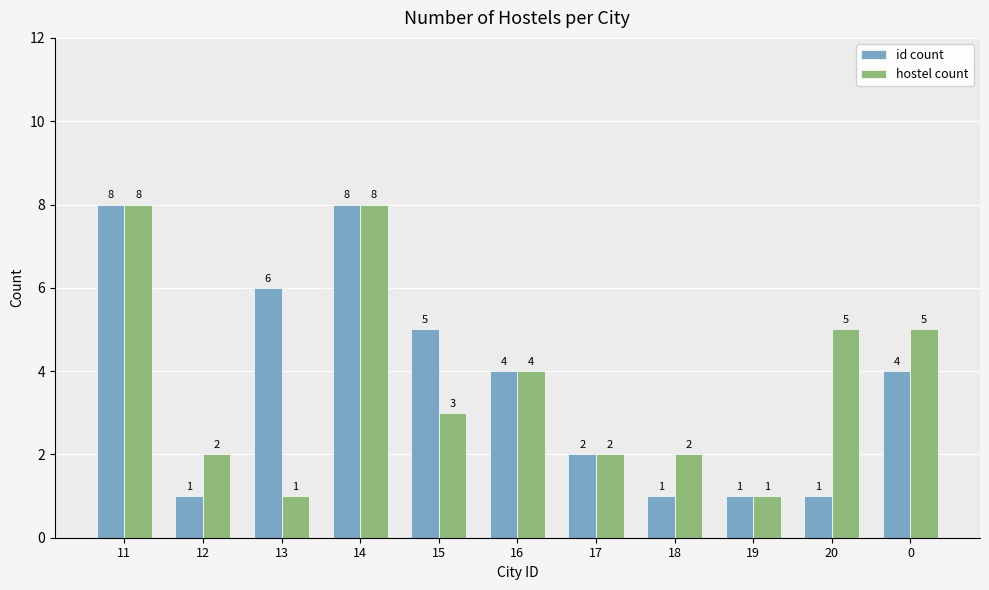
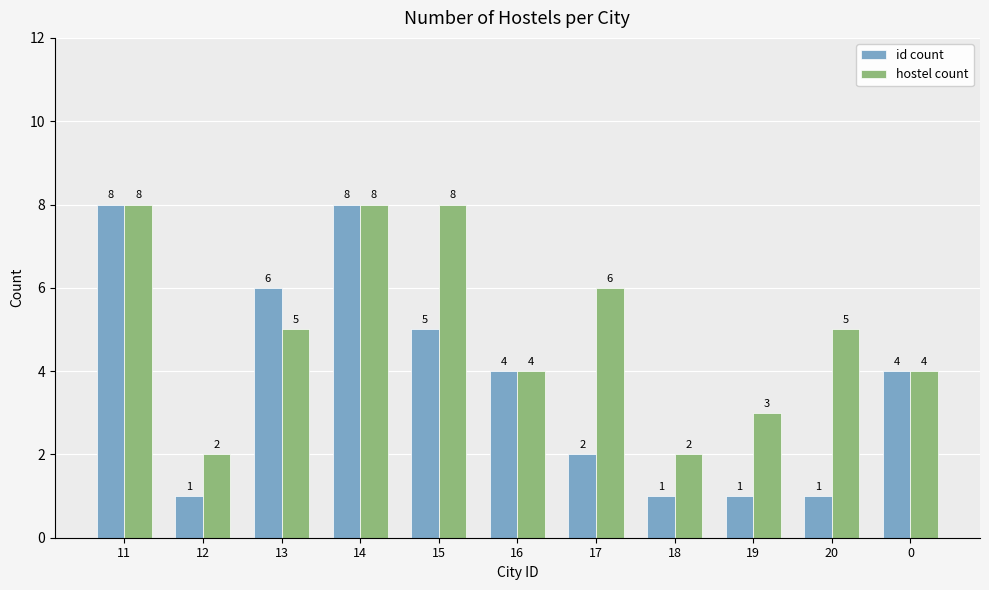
  {
    "id count": {
      "11": 8,
      "12": 1,
      "13": 6,
      "14": 8,
      "15": 5,
      "16": 4,
      "17": 2,
      "18": 1,
      "19": 1,
      "20": 1,
      "0": 4
    },
    "hostel count": {
      "11": 8,
      "12": 2,
-     "13": 1,
+     "13": 5,
      "14": 8,
-     "15": 3,
+     "15": 8,
      "16": 4,
-     "17": 2,
+     "17": 6,
      "18": 2,
-     "19": 1,
+     "19": 3,
      "20": 5,
-     "0": 5
+     "0": 4
    }
  }
